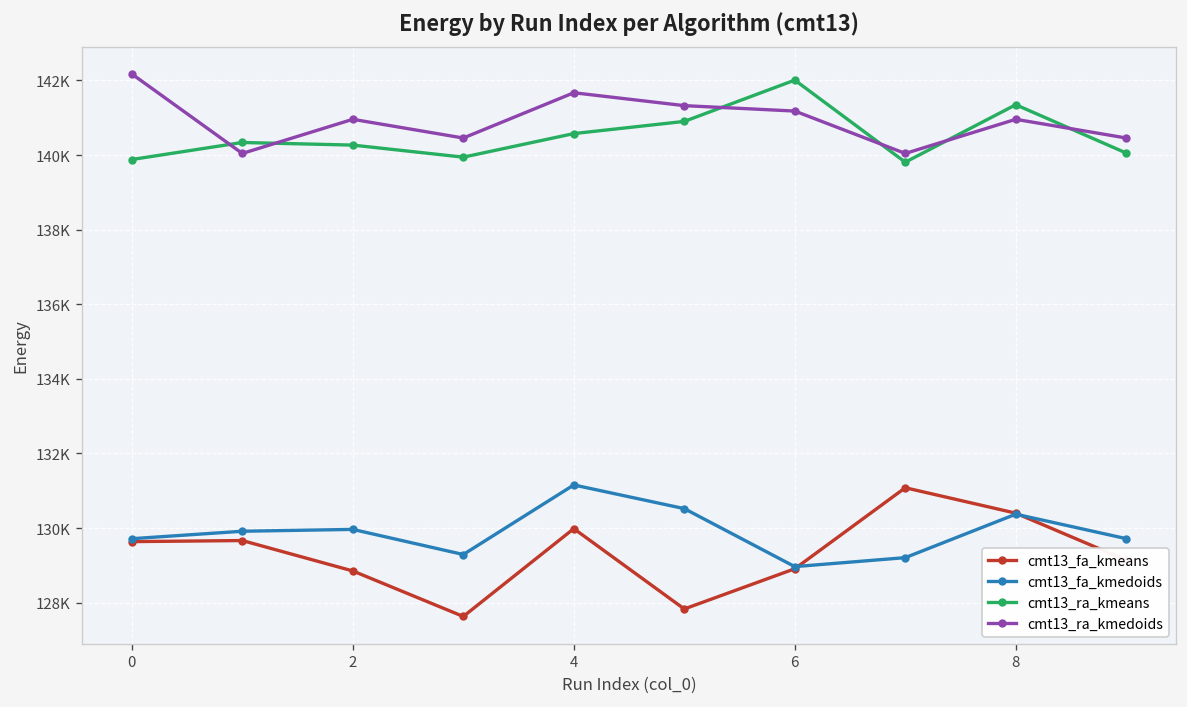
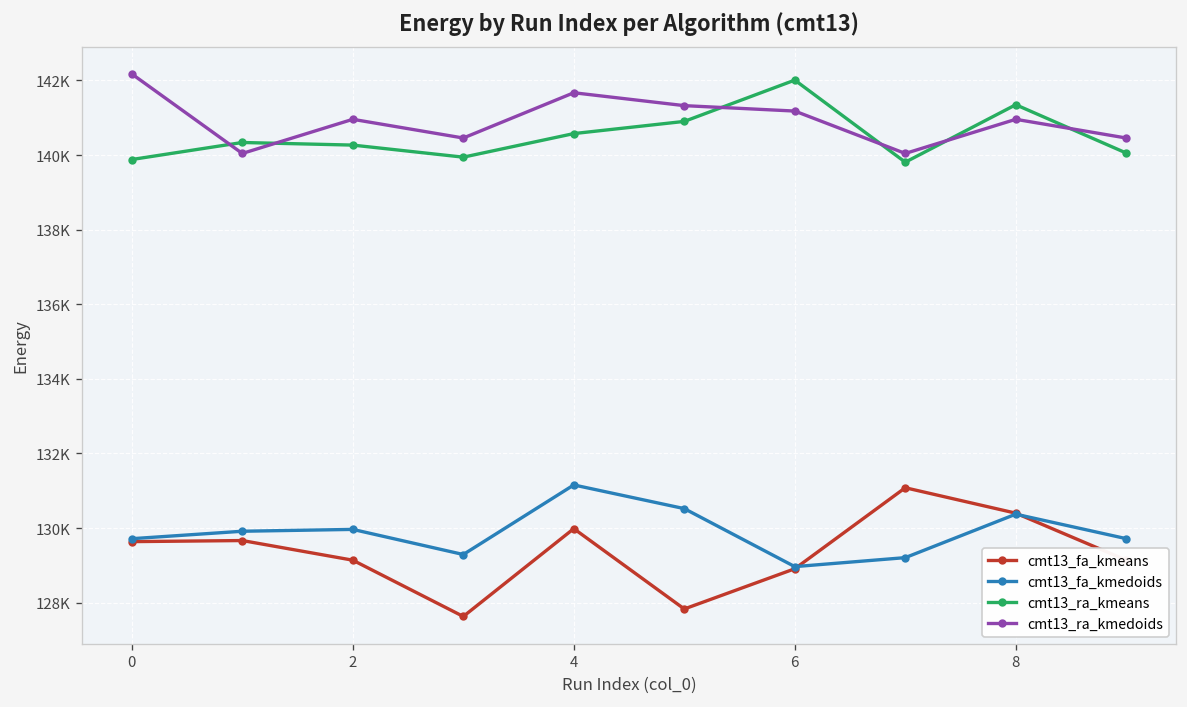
  {
    "cmt13_fa_kmeans": {
-     "2": 128900,
+     "2": 129100,
      "4": 130000
    },
    "cmt13_fa_kmedoids": {
      "2": 130000,
      "4": 131200
    },
    "cmt13_ra_kmeans": {
      "0": 139900,
      "2": 140300,
      "4": 140600,
      "6": 142000,
      "8": 141300
    },
    "cmt13_ra_kmedoids": {
      "0": 142200,
      "2": 141000,
      "4": 141700,
      "6": 141200,
      "8": 141000
    }
  }
